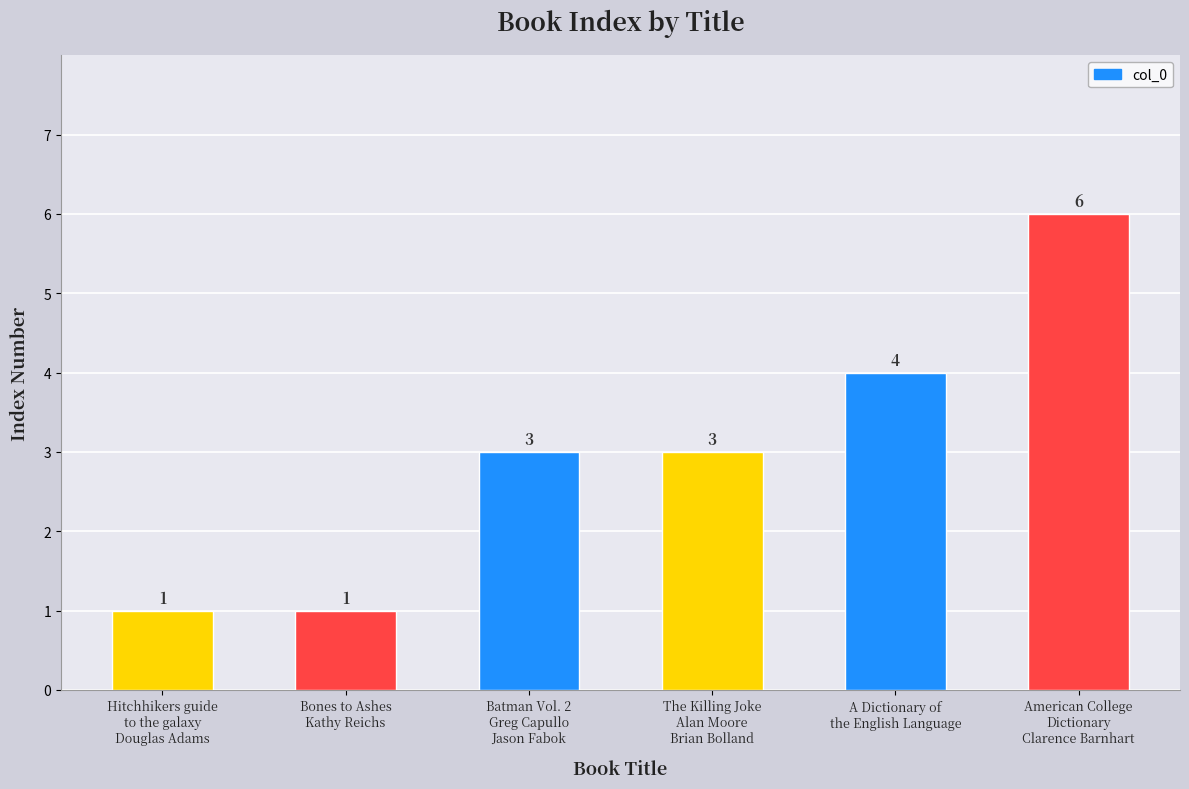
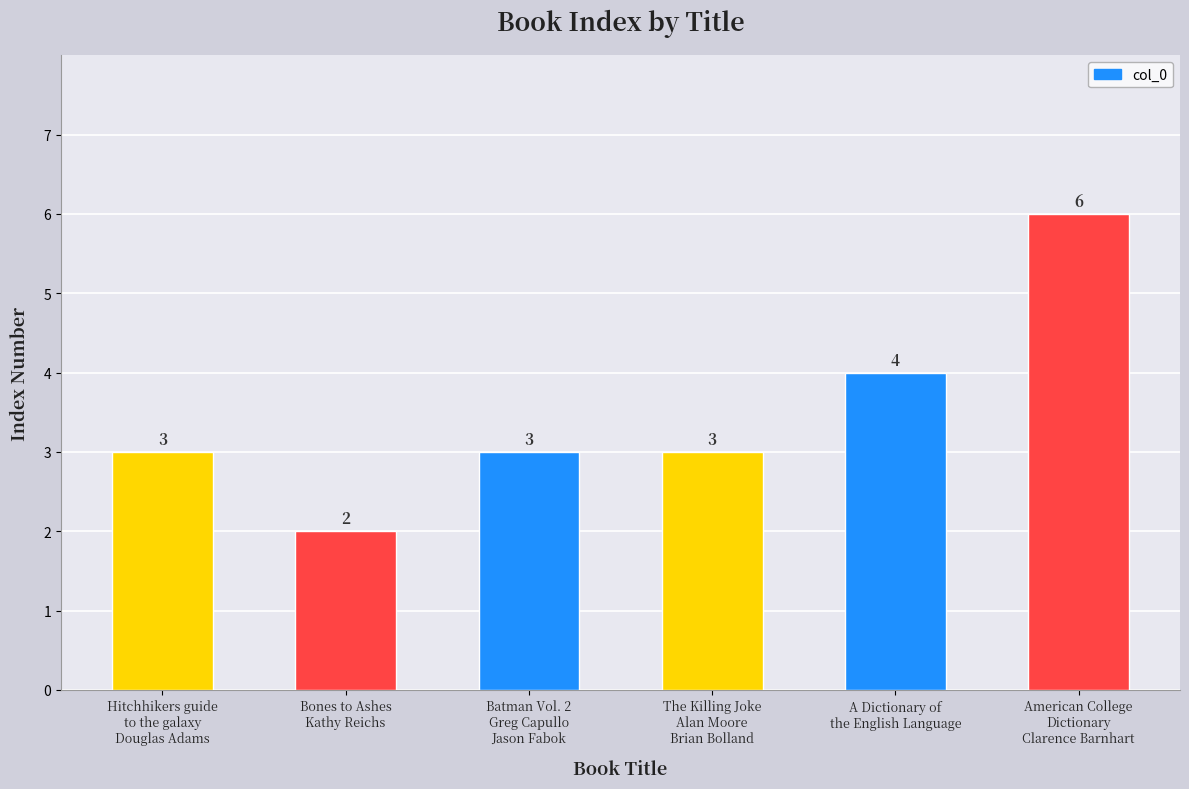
  {
-   "Hitchhikers guide to the galaxy Douglas Adams": 1,
-   "Bones to Ashes Kathy Reichs": 1,
+   "Hitchhikers guide to the galaxy Douglas Adams": 3,
+   "Bones to Ashes Kathy Reichs": 2,
    "Batman Vol. 2 Greg Capullo Jason Fabok": 3,
    "The Killing Joke Alan Moore Brian Bolland": 3,
    "A Dictionary of the English Language": 4,
    "American College Dictionary Clarence Barnhart": 6
  }
